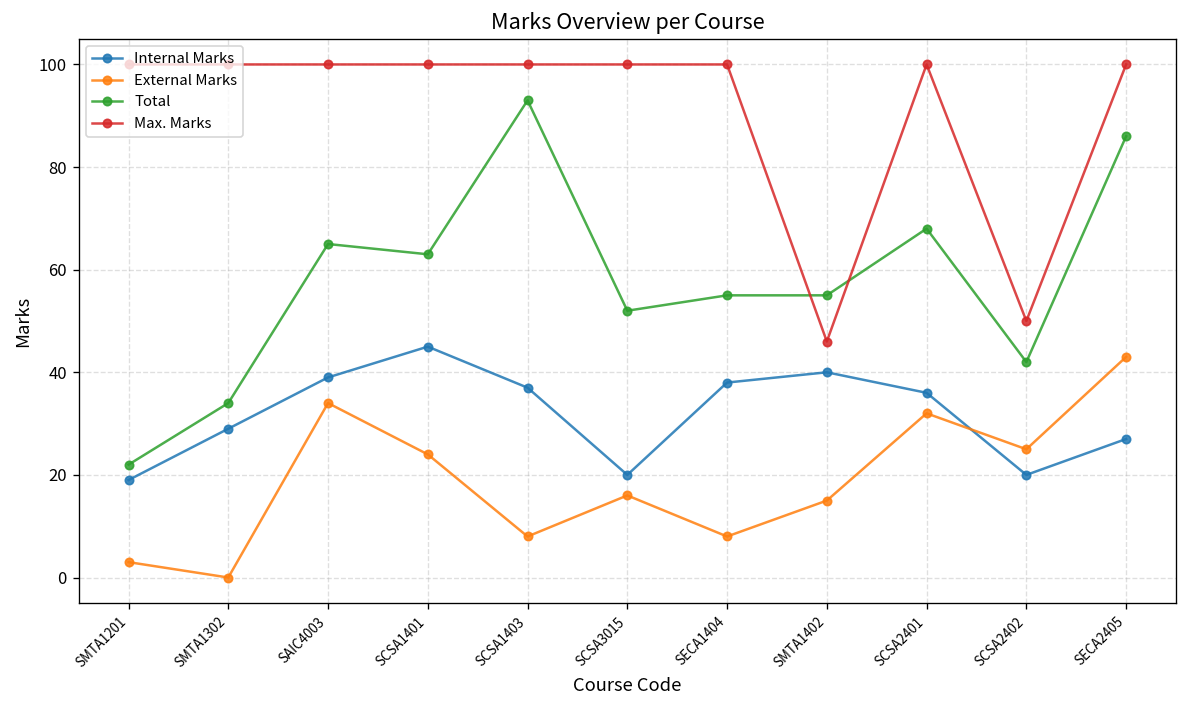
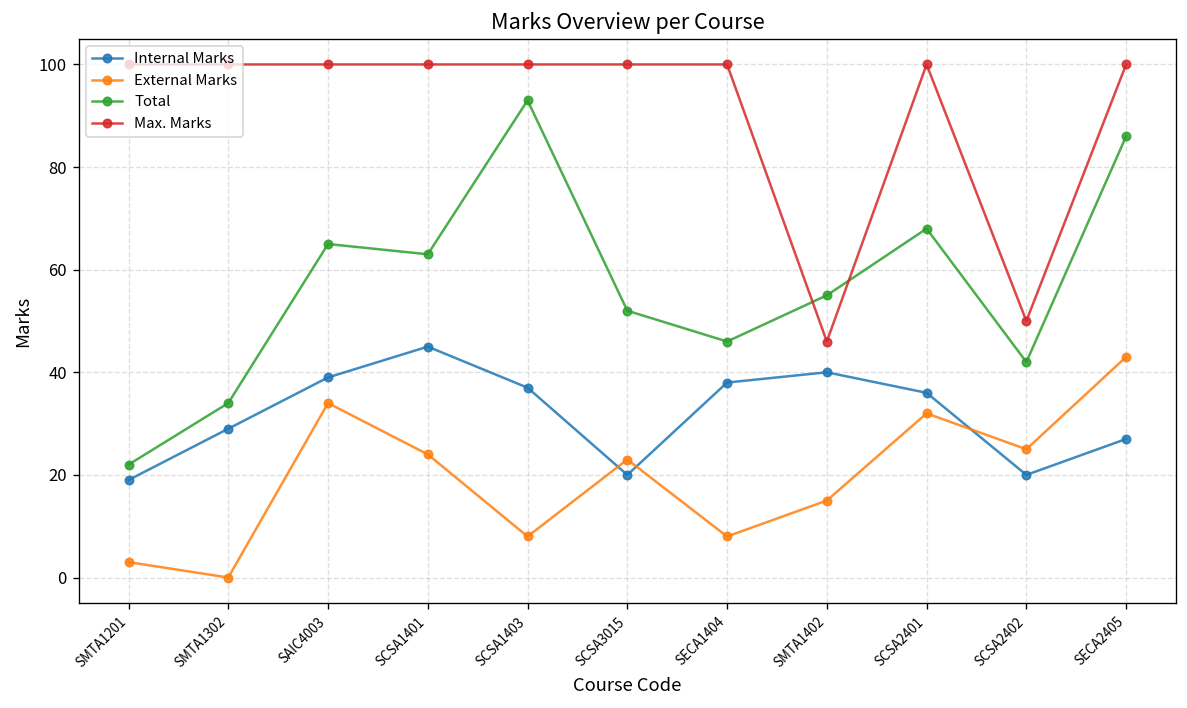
  {
    "Internal Marks": {
      "SMTA1201": 19,
      "SMTA1302": 29,
      "SAIC4003": 39,
      "SCSA1401": 45,
      "SCSA1403": 37,
      "SCSA3015": 20,
      "SECA1404": 38,
      "SMTA1402": 40,
      "SCSA2401": 36,
      "SCSA2402": 20,
      "SECA2405": 27
    },
    "External Marks": {
      "SMTA1201": 3,
      "SMTA1302": 0,
      "SAIC4003": 34,
      "SCSA1401": 24,
      "SCSA1403": 8,
-     "SCSA3015": 16,
+     "SCSA3015": 23,
      "SECA1404": 8,
      "SMTA1402": 15,
      "SCSA2401": 32,
      "SCSA2402": 25,
      "SECA2405": 43
    },
    "Total": {
      "SMTA1201": 22,
      "SMTA1302": 34,
      "SAIC4003": 65,
      "SCSA1401": 63,
      "SCSA1403": 93,
      "SCSA3015": 52,
-     "SECA1404": 55,
+     "SECA1404": 46,
      "SMTA1402": 55,
      "SCSA2401": 68,
      "SCSA2402": 42,
      "SECA2405": 86
    },
    "Max. Marks": {
      "SAIC4003": 100,
      "SCSA1401": 100,
      "SCSA1403": 100,
      "SCSA3015": 100,
      "SECA1404": 100,
      "SMTA1402": 46,
      "SCSA2401": 100,
      "SCSA2402": 50,
      "SECA2405": 100
    }
  }
